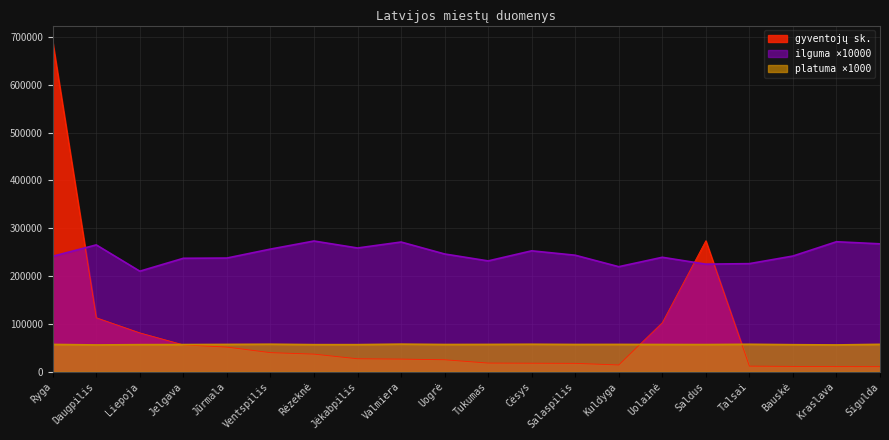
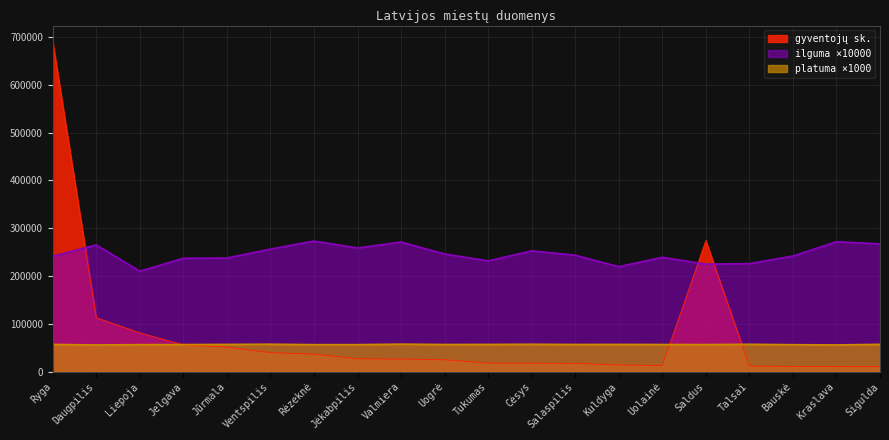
  {
    "gyventojų sk.": {
      "Ryga": 690000,
      "Daugpilis": 110000,
      "Liepoja": 80000,
      "Jūrmala": 50000,
      "Ventspilis": 40000,
      "Rėzeknė": 40000,
      "Jėkabpilis": 30000,
      "Valmiera": 30000,
      "Uogrė": 20000,
      "Tukumas": 20000,
      "Cėsys": 20000,
      "Salaspilis": 20000,
      "Kuldyga": 10000,
-     "Uolainė": 100000,
+     "Uolainė": 10000,
      "Saldus": 270000,
      "Talsai": 10000,
      "Bauskė": 10000,
      "Kraslava": 10000,
      "Sigulda": 10000
    },
    "ilguma ×10000": {
      "Ryga": 240000,
      "Daugpilis": 270000,
      "Liepoja": 210000,
      "Jelgava": 240000,
      "Jūrmala": 240000,
      "Ventspilis": 260000,
      "Rėzeknė": 270000,
      "Jėkabpilis": 260000,
      "Valmiera": 270000,
      "Uogrė": 250000,
      "Tukumas": 230000,
      "Cėsys": 250000,
      "Salaspilis": 240000,
      "Kuldyga": 220000,
      "Uolainė": 240000,
      "Saldus": 220000,
      "Talsai": 230000,
      "Bauskė": 240000,
      "Kraslava": 270000,
      "Sigulda": 270000
    },
    "platuma ×1000": {
      "Ryga": 60000,
      "Daugpilis": 60000,
      "Liepoja": 60000,
      "Jūrmala": 60000,
      "Ventspilis": 60000,
      "Rėzeknė": 60000,
      "Jėkabpilis": 60000,
      "Valmiera": 60000,
      "Uogrė": 60000,
      "Tukumas": 60000,
      "Cėsys": 60000,
      "Salaspilis": 60000,
      "Kuldyga": 60000,
      "Uolainė": 60000,
      "Saldus": 60000,
      "Talsai": 60000,
      "Bauskė": 60000,
      "Kraslava": 60000,
      "Sigulda": 60000
    }
  }
